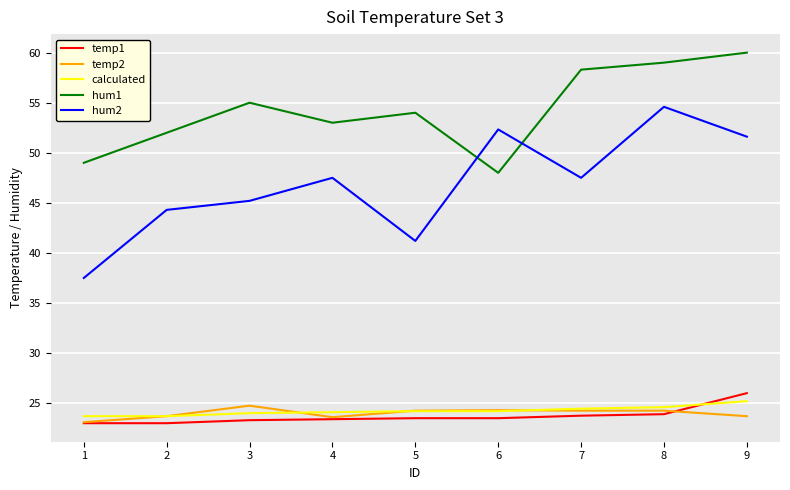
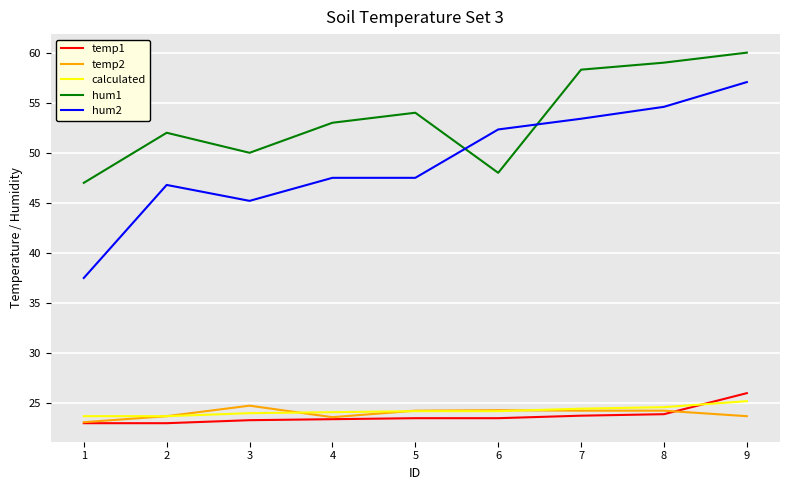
  {
    "temp1": {
      "2": 23.0,
      "3": 23.3,
      "5": 23.5,
      "6": 23.5,
      "7": 23.8,
      "8": 23.9,
      "9": 26.0
    },
    "temp2": {
      "3": 24.8,
      "8": 24.3,
      "9": 23.7
    },
    "calculated": {
      "1": 23.7,
      "3": 24.0,
      "4": 24.1,
      "8": 24.6,
      "9": 25.2
    },
    "hum1": {
-     "1": 49,
+     "1": 47,
      "2": 52,
-     "3": 55,
+     "3": 50,
      "4": 53,
      "5": 54,
      "6": 48,
      "7": 58.3,
      "8": 59,
      "9": 60
    },
    "hum2": {
      "1": 37.5,
-     "2": 44.3,
+     "2": 46.8,
      "3": 45.2,
      "4": 47.5,
-     "5": 41.2,
+     "5": 47.5,
      "6": 52.3,
-     "7": 47.5,
+     "7": 53.4,
      "8": 54.6,
-     "9": 51.6
+     "9": 57.1
    }
  }
